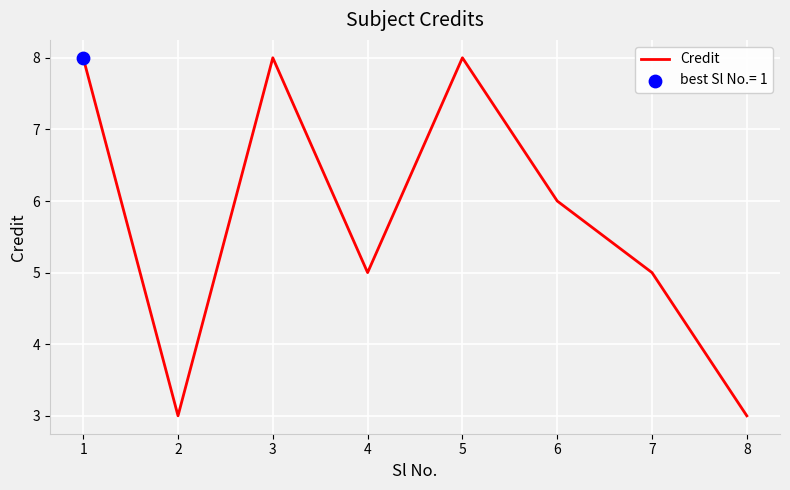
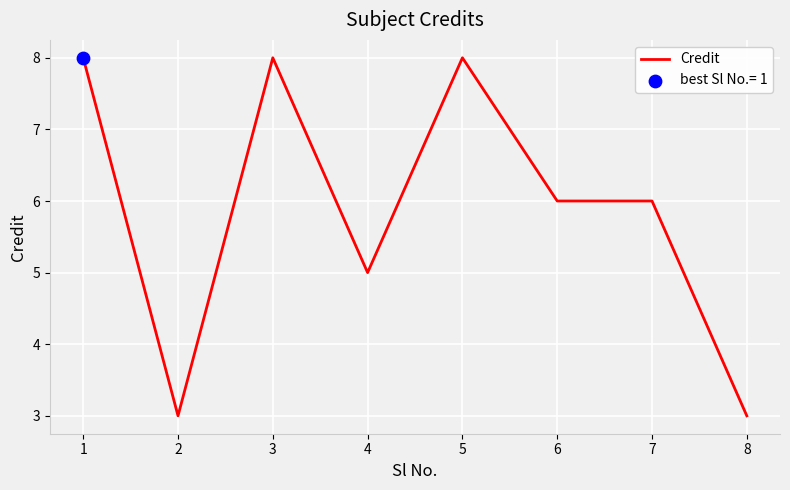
  {
    "Credit": {
      "2": 3,
      "3": 8,
      "4": 5,
      "5": 8,
      "6": 6,
-     "7": 5,
+     "7": 6,
      "8": 3
    }
  }
